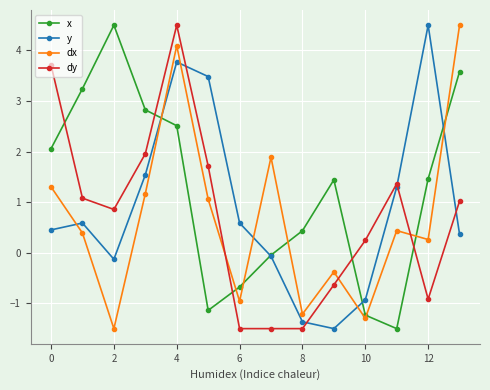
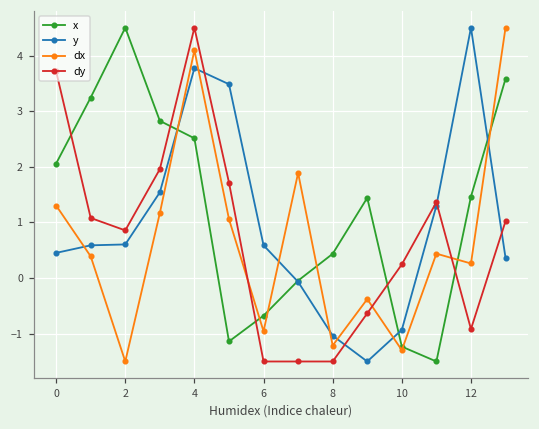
  {
    "x": {
      "0": 2.1,
      "2": 4.5,
      "4": 2.5,
      "6": -0.7,
      "8": 0.4,
      "10": -1.2,
      "12": 1.5
    },
    "y": {
      "0": 0.5,
-     "2": -0.1,
+     "2": 0.6,
      "4": 3.8,
      "6": 0.6,
-     "8": -1.4,
+     "8": -1.0,
      "10": -0.9,
      "12": 4.5
    },
    "dx": {
      "0": 1.3,
      "2": -1.5,
      "4": 4.1,
      "6": -1.0,
      "8": -1.2,
      "10": -1.3,
      "12": 0.3
    },
    "dy": {
      "2": 0.9,
      "4": 4.5,
      "6": -1.5,
      "8": -1.5,
      "10": 0.2,
      "12": -0.9
    }
  }
